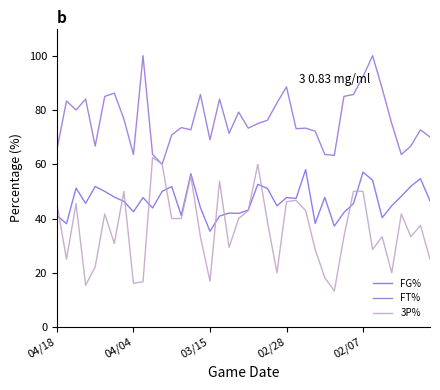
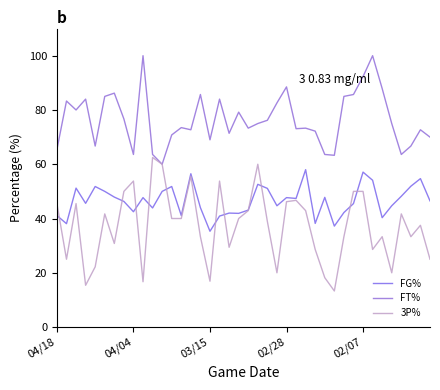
  {
    "3P%": {
      "04/18": 46,
-     "04/04": 16,
+     "04/04": 54,
      "03/15": 17,
      "02/28": 46,
      "02/07": 50
    }
  }
